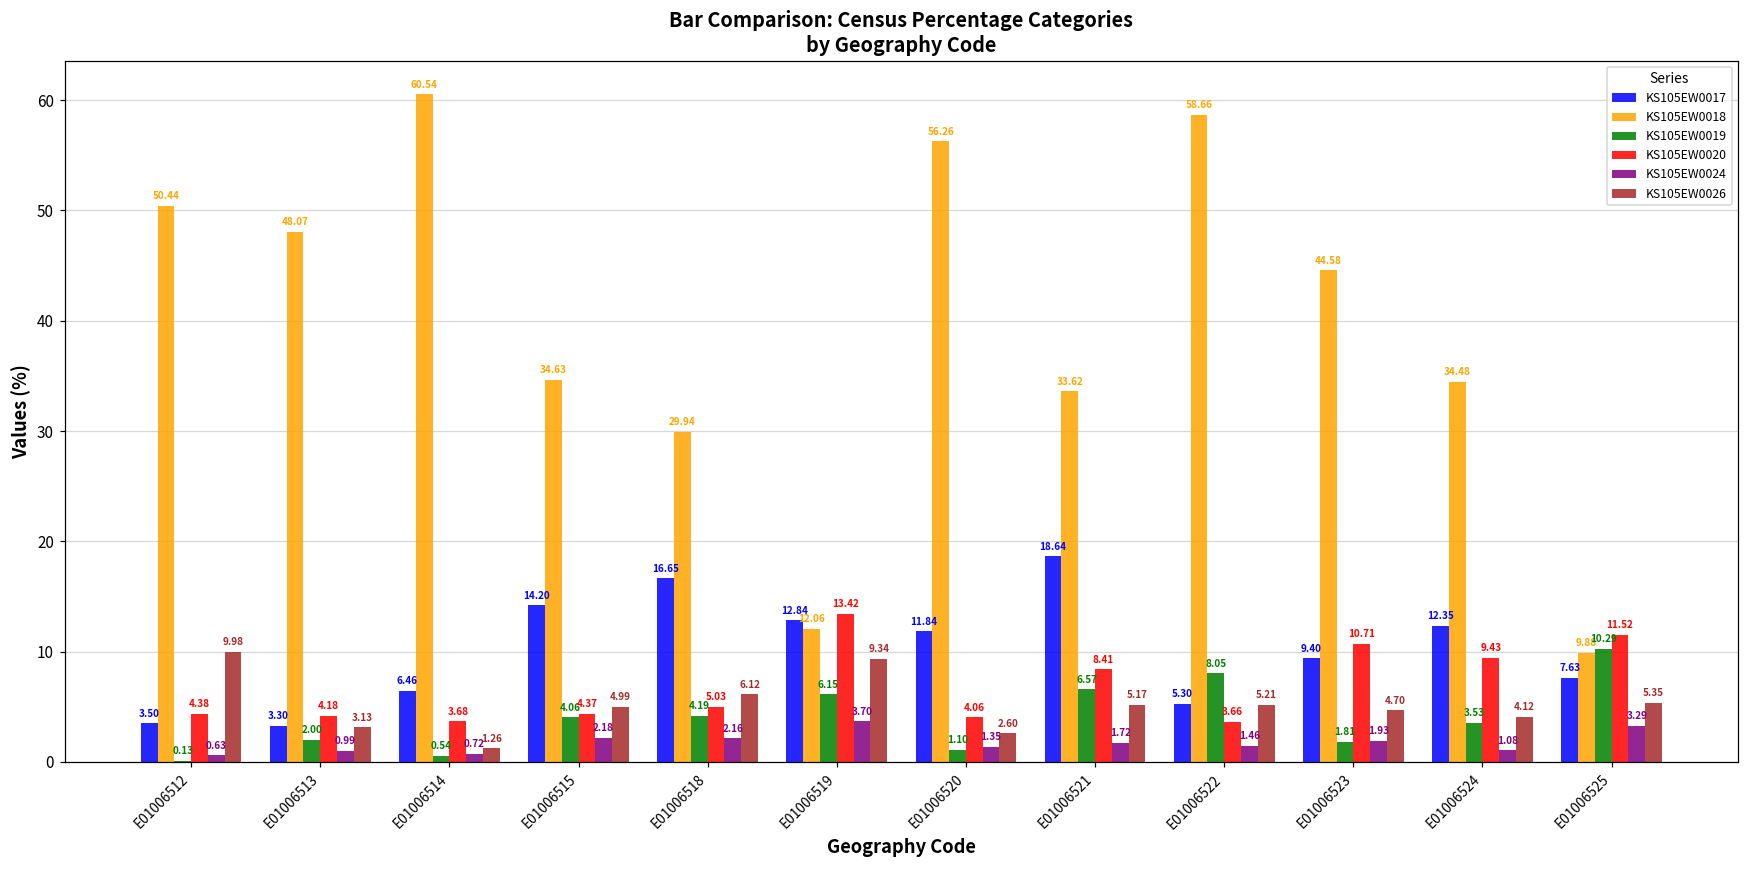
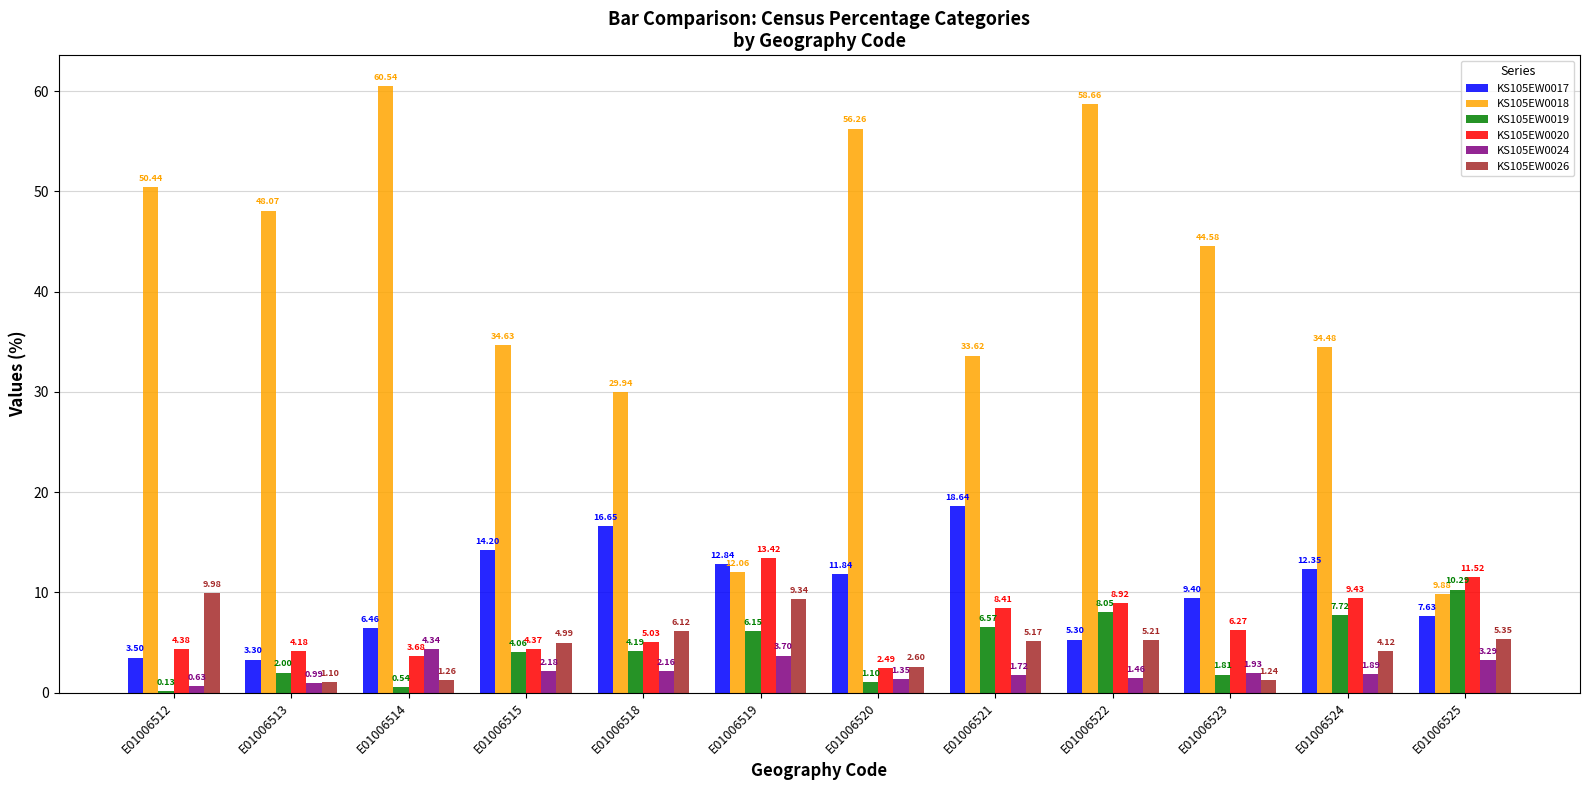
  {
    "KS105EW0017": {
      "E01006512": 3.50,
      "E01006513": 3.30,
      "E01006514": 6.46,
      "E01006515": 14.20,
      "E01006518": 16.65,
      "E01006519": 12.84,
      "E01006520": 11.84,
      "E01006521": 18.64,
      "E01006522": 5.30,
      "E01006523": 9.40,
      "E01006524": 12.35,
      "E01006525": 7.63
    },
    "KS105EW0018": {
      "E01006512": 50.44,
      "E01006513": 48.07,
      "E01006514": 60.54,
      "E01006515": 34.63,
      "E01006518": 29.94,
      "E01006519": 12.06,
      "E01006520": 56.26,
      "E01006521": 33.62,
      "E01006522": 58.66,
      "E01006523": 44.58,
      "E01006524": 34.48
    },
    "KS105EW0019": {
      "E01006512": 0.13,
      "E01006513": 2.00,
      "E01006514": 0.54,
      "E01006515": 4.06,
      "E01006518": 4.19,
      "E01006519": 6.15,
      "E01006520": 1.10,
      "E01006521": 6.57,
      "E01006522": 8.05,
      "E01006523": 1.81,
-     "E01006524": 3.53,
+     "E01006524": 7.72,
      "E01006525": 10.29
    },
    "KS105EW0020": {
      "E01006512": 4.38,
      "E01006513": 4.18,
      "E01006514": 3.68,
      "E01006515": 4.37,
      "E01006518": 5.03,
      "E01006519": 13.42,
-     "E01006520": 4.06,
+     "E01006520": 2.49,
      "E01006521": 8.41,
-     "E01006522": 3.66,
-     "E01006523": 10.71,
+     "E01006522": 8.92,
+     "E01006523": 6.27,
      "E01006524": 9.43,
      "E01006525": 11.52
    },
    "KS105EW0024": {
      "E01006512": 0.63,
      "E01006513": 0.99,
-     "E01006514": 0.72,
+     "E01006514": 4.34,
      "E01006515": 2.18,
      "E01006518": 2.16,
      "E01006519": 3.70,
      "E01006520": 1.35,
      "E01006521": 1.72,
      "E01006522": 1.46,
      "E01006523": 1.93,
-     "E01006524": 1.08,
+     "E01006524": 1.89,
      "E01006525": 3.29
    },
    "KS105EW0026": {
      "E01006512": 9.98,
-     "E01006513": 3.13,
+     "E01006513": 1.10,
      "E01006514": 1.26,
      "E01006515": 4.99,
      "E01006518": 6.12,
      "E01006519": 9.34,
      "E01006520": 2.60,
      "E01006521": 5.17,
      "E01006522": 5.21,
-     "E01006523": 4.70,
+     "E01006523": 1.24,
      "E01006524": 4.12,
      "E01006525": 5.35
    }
  }
